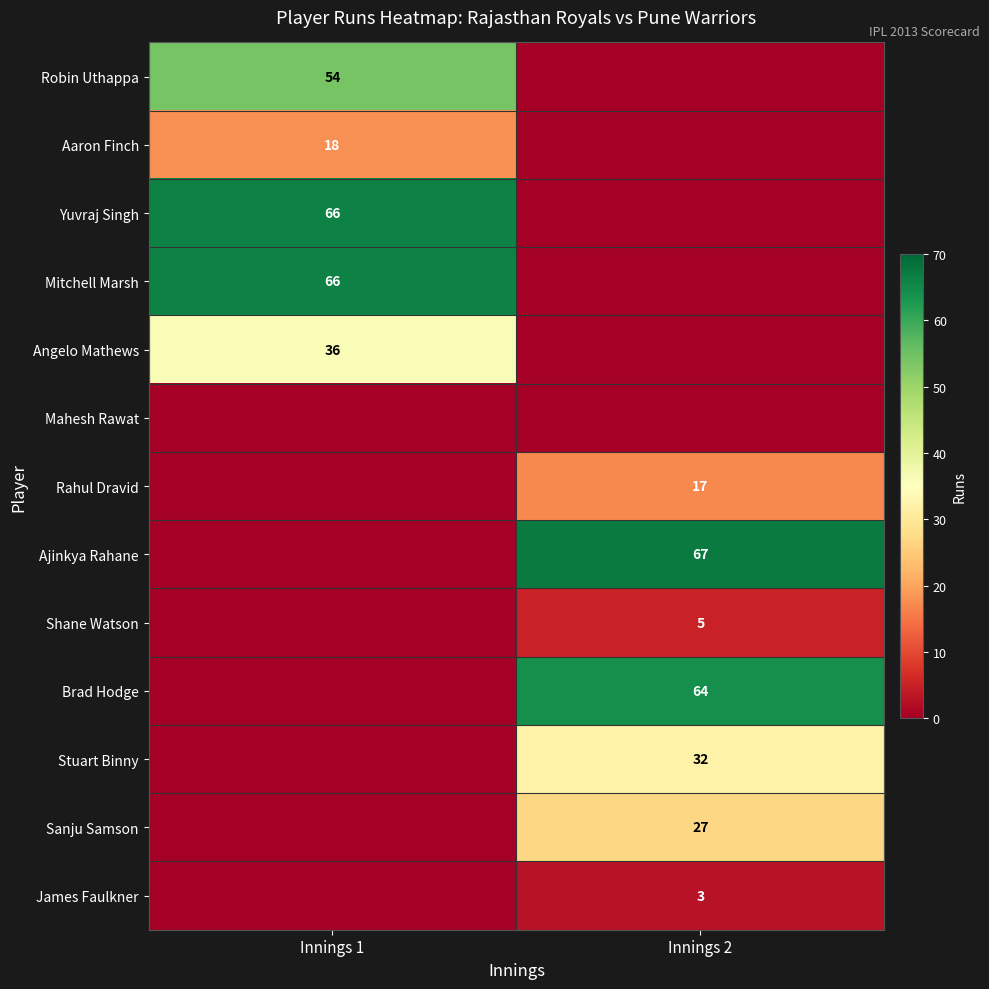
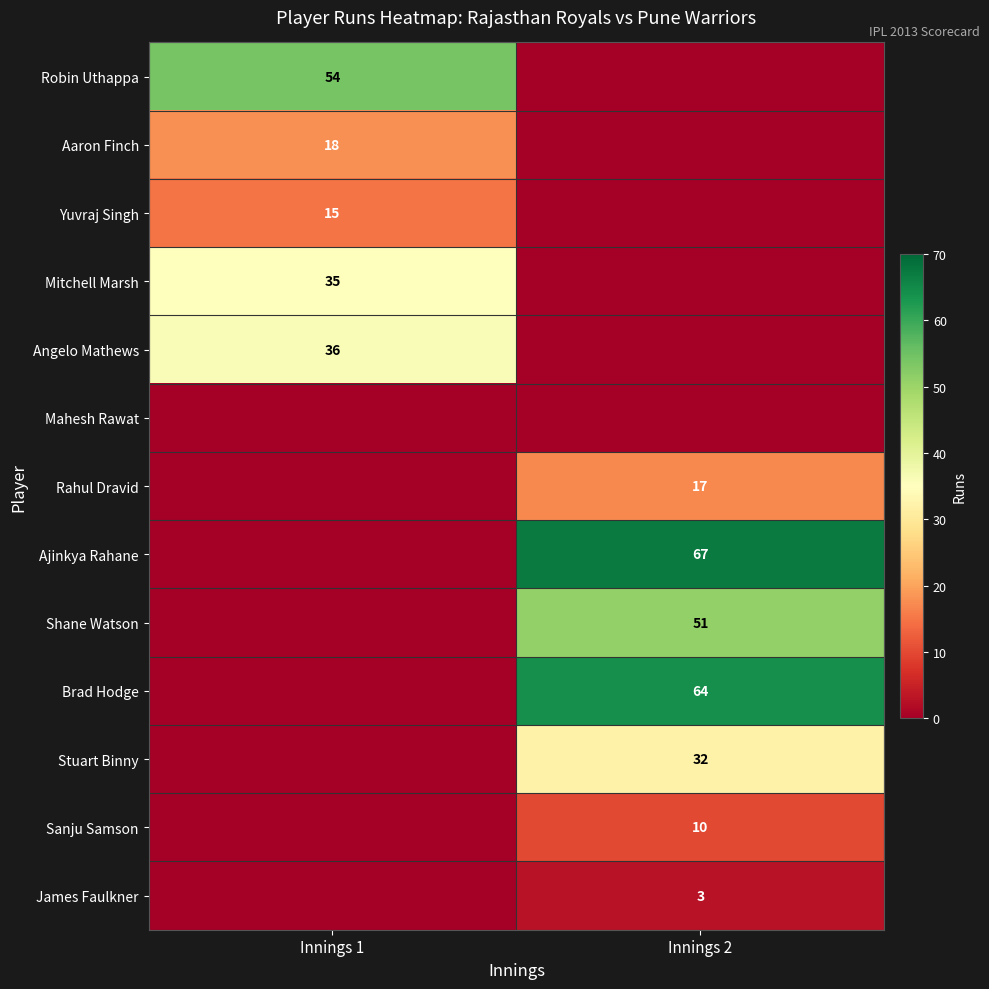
  {
    "Robin Uthappa": {
      "Innings 1": 54
    },
    "Aaron Finch": {
      "Innings 1": 18
    },
    "Yuvraj Singh": {
-     "Innings 1": 66
+     "Innings 1": 15
    },
    "Mitchell Marsh": {
-     "Innings 1": 66
+     "Innings 1": 35
    },
    "Angelo Mathews": {
      "Innings 1": 36
    },
    "Rahul Dravid": {
      "Innings 2": 17
    },
    "Ajinkya Rahane": {
      "Innings 2": 67
    },
    "Shane Watson": {
-     "Innings 2": 5
+     "Innings 2": 51
    },
    "Brad Hodge": {
      "Innings 2": 64
    },
    "Stuart Binny": {
      "Innings 2": 32
    },
    "Sanju Samson": {
-     "Innings 2": 27
+     "Innings 2": 10
    },
    "James Faulkner": {
      "Innings 2": 3
    }
  }
